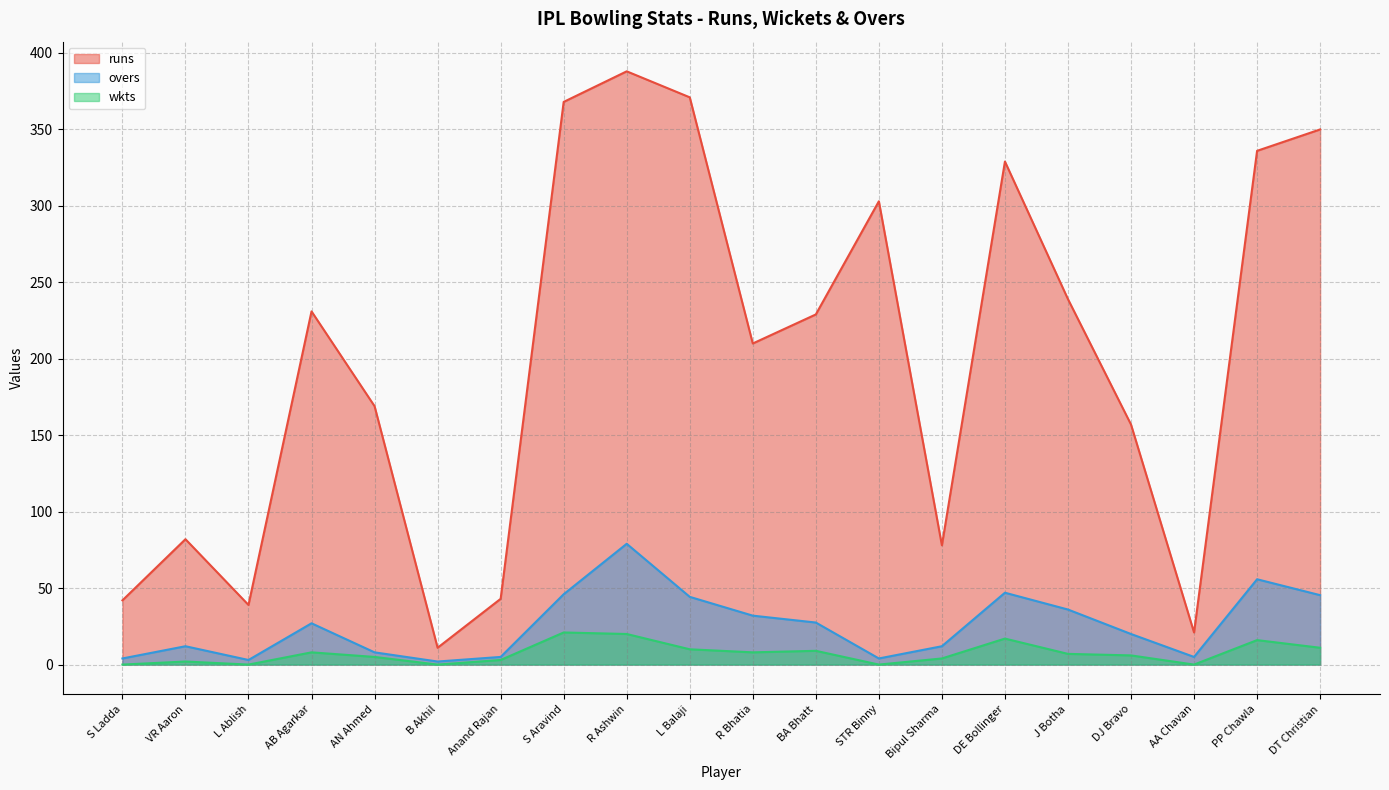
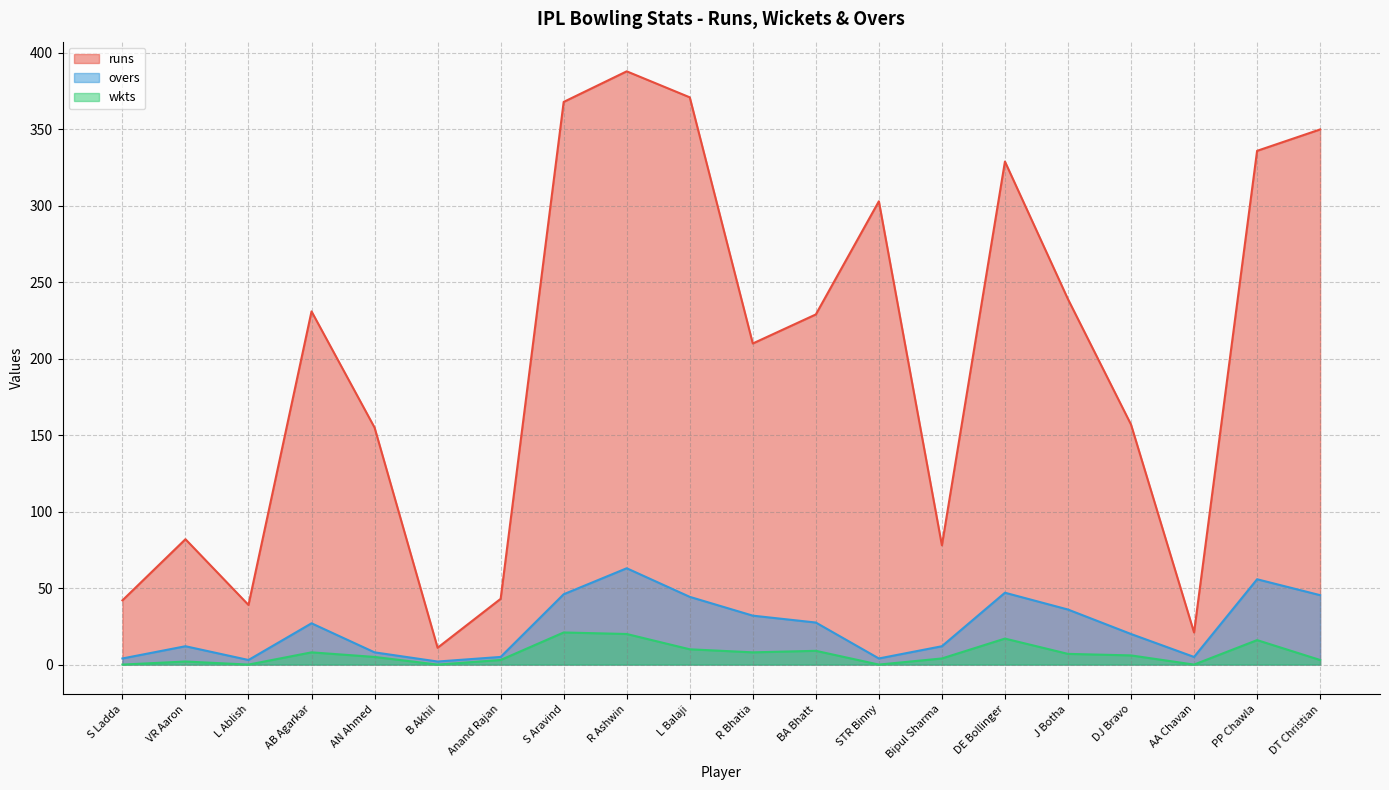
  {
    "runs": {
      "S Ladda": 42,
      "VR Aaron": 82,
      "L Ablish": 39,
      "AB Agarkar": 231,
-     "AN Ahmed": 169,
+     "AN Ahmed": 155,
      "B Akhil": 11,
      "Anand Rajan": 43,
      "S Aravind": 368,
      "R Ashwin": 388,
      "L Balaji": 371,
      "R Bhatia": 210,
      "BA Bhatt": 229,
      "STR Binny": 303,
      "Bipul Sharma": 78,
      "DE Bollinger": 329,
      "J Botha": 239,
      "DJ Bravo": 157,
      "AA Chavan": 21,
      "PP Chawla": 336,
      "DT Christian": 350
    },
    "overs": {
      "S Ladda": 4,
      "VR Aaron": 12,
      "L Ablish": 3,
      "AB Agarkar": 27,
      "AN Ahmed": 8,
      "B Akhil": 2,
      "Anand Rajan": 5,
      "S Aravind": 46,
-     "R Ashwin": 79,
+     "R Ashwin": 63,
      "L Balaji": 44,
      "R Bhatia": 32,
      "BA Bhatt": 28,
      "STR Binny": 4,
      "Bipul Sharma": 12,
      "DE Bollinger": 47,
      "J Botha": 36,
      "DJ Bravo": 20,
      "AA Chavan": 5,
      "PP Chawla": 56,
      "DT Christian": 45
    },
    "wkts": {
      "S Ladda": 0,
      "VR Aaron": 2,
      "L Ablish": 0,
      "AB Agarkar": 8,
      "AN Ahmed": 5,
      "B Akhil": 0,
      "Anand Rajan": 3,
      "S Aravind": 21,
      "R Ashwin": 20,
      "L Balaji": 10,
      "R Bhatia": 8,
      "BA Bhatt": 9,
      "STR Binny": 0,
      "Bipul Sharma": 4,
      "DE Bollinger": 17,
      "J Botha": 7,
      "DJ Bravo": 6,
      "AA Chavan": 0,
      "PP Chawla": 16,
-     "DT Christian": 11
+     "DT Christian": 3
    }
  }
